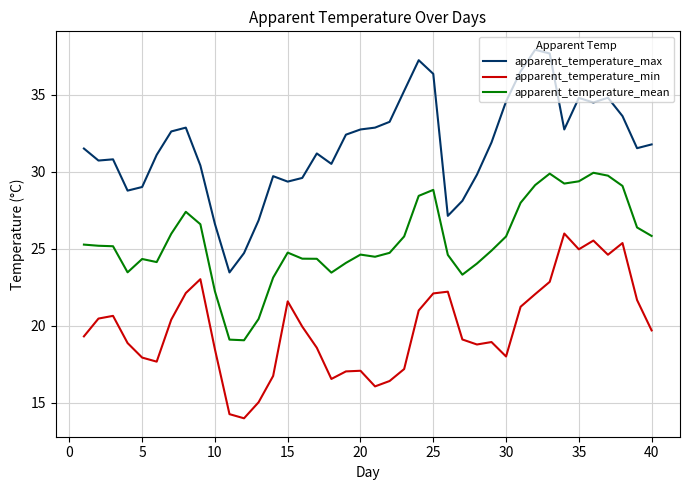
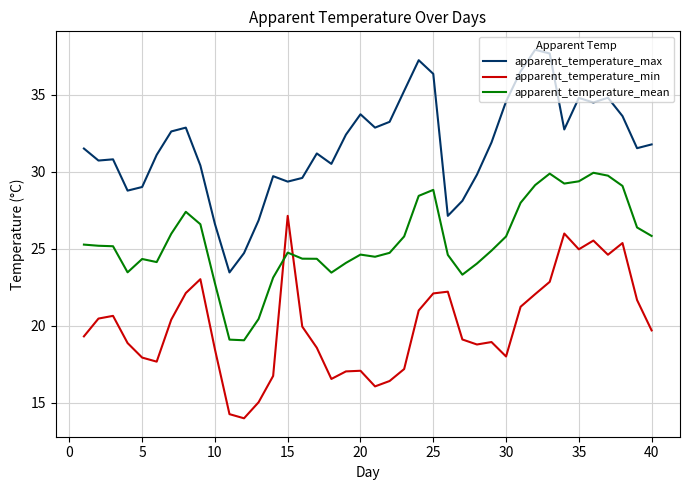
  {
    "apparent_temperature_max": {
      "5": 29.0,
      "10": 26.6,
      "15": 29.4,
-     "20": 32.8,
+     "20": 33.7,
      "25": 36.4,
      "40": 31.8
    },
    "apparent_temperature_min": {
      "5": 17.9,
      "10": 18.5,
-     "15": 21.6,
+     "15": 27.1,
      "20": 17.1,
      "25": 22.1,
      "30": 18.0,
      "35": 25.0,
      "40": 19.7
    },
    "apparent_temperature_mean": {
      "5": 24.3,
-     "10": 22.2,
+     "10": 22.8,
      "15": 24.8,
      "20": 24.6,
      "25": 28.8,
      "30": 25.8,
      "35": 29.4,
      "40": 25.8
    }
  }
